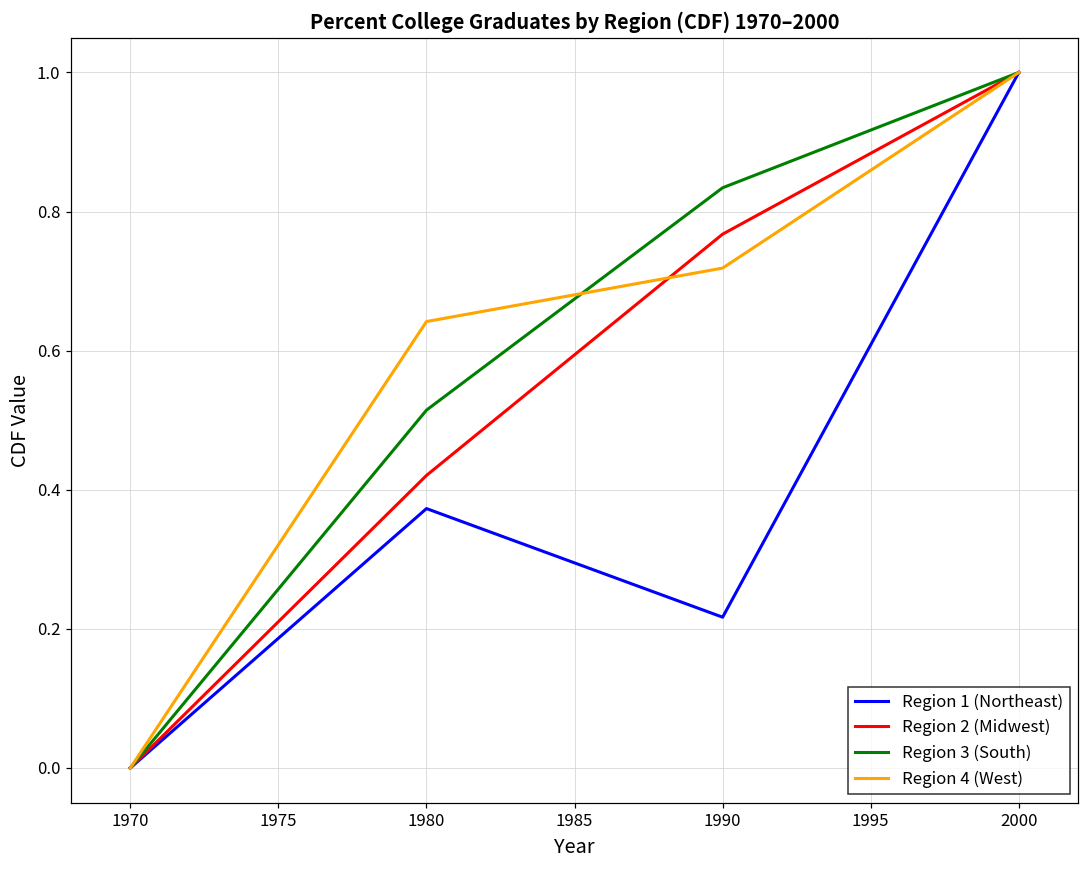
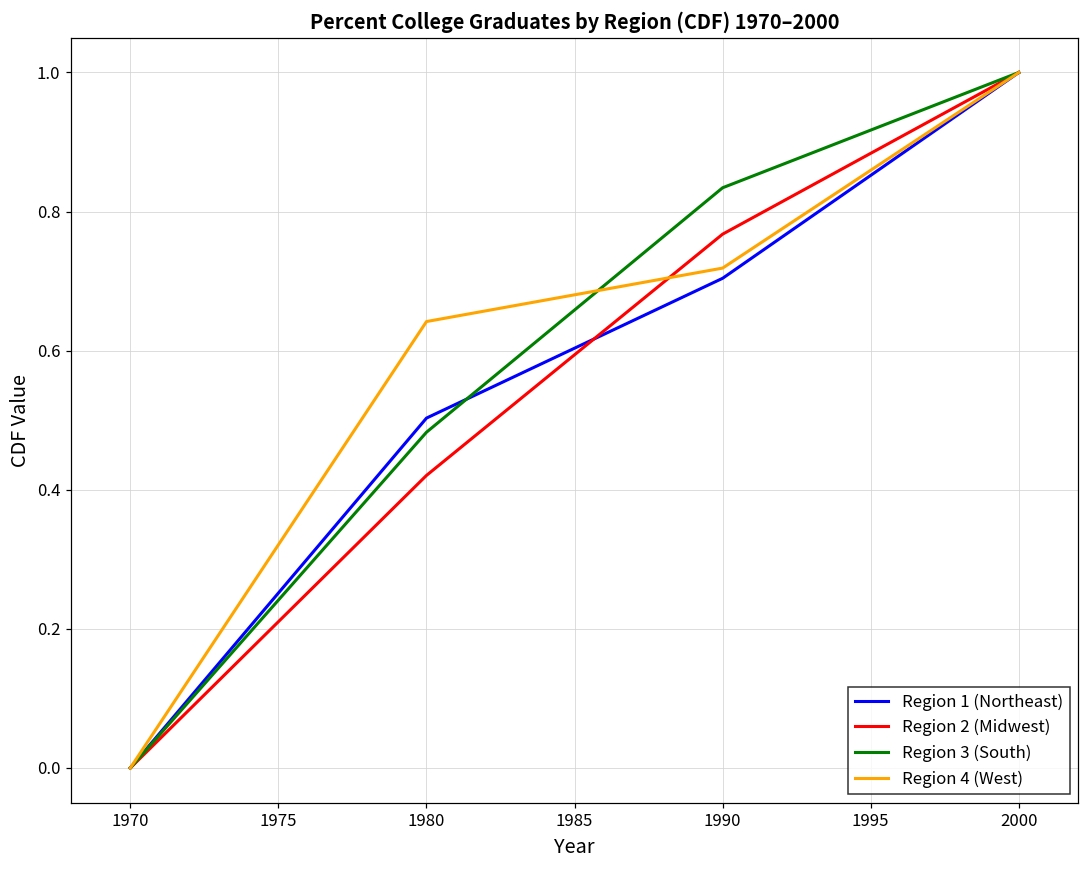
  {
    "Region 1 (Northeast)": {
-     "1980": 0.37,
-     "1990": 0.22
+     "1980": 0.50,
+     "1990": 0.70
    },
    "Region 2 (Midwest)": {
      "1980": 0.42,
      "1990": 0.77
    },
    "Region 3 (South)": {
-     "1980": 0.51,
+     "1980": 0.48,
      "1990": 0.83
    },
    "Region 4 (West)": {
      "1980": 0.64,
      "1990": 0.72
    }
  }
